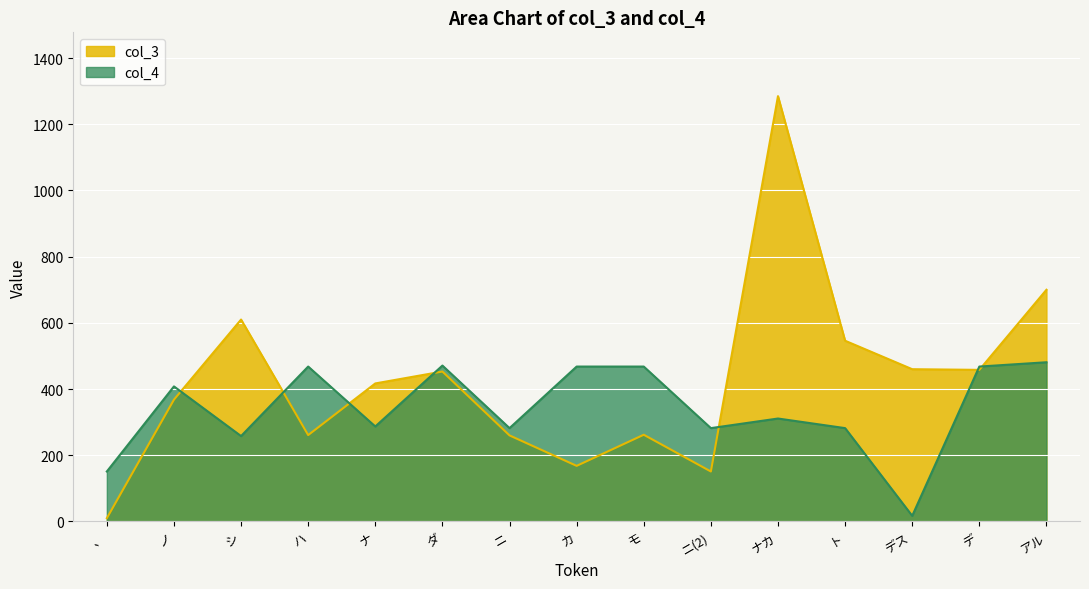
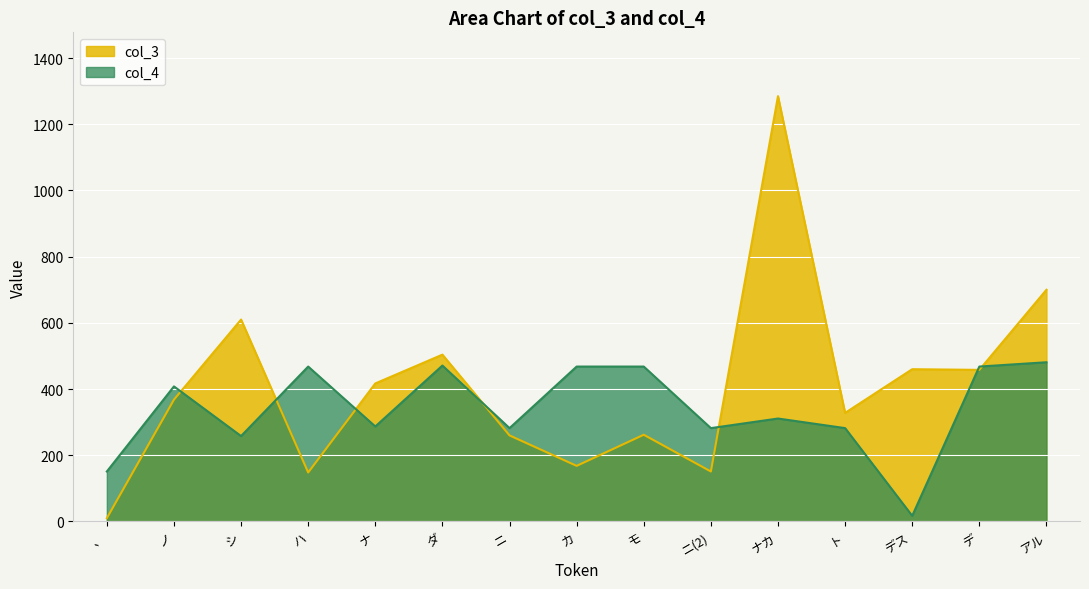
  {
    "col_3": {
      "、": 10,
      "ノ": 370,
      "シ": 610,
-     "ハ": 260,
+     "ハ": 150,
      "ナ": 420,
-     "ダ": 450,
+     "ダ": 500,
      "ニ": 260,
      "カ": 170,
      "モ": 260,
      "ニ(2)": 150,
      "ナカ": 1290,
-     "ト": 550,
+     "ト": 330,
      "デス": 460,
      "デ": 460,
      "アル": 700
    },
    "col_4": {
      "、": 150,
      "ノ": 410,
      "シ": 260,
      "ハ": 470,
      "ナ": 290,
      "ダ": 470,
      "ニ": 280,
      "カ": 470,
      "モ": 470,
      "ニ(2)": 280,
      "ナカ": 310,
      "ト": 280,
      "デス": 20,
      "デ": 470,
      "アル": 480
    }
  }
